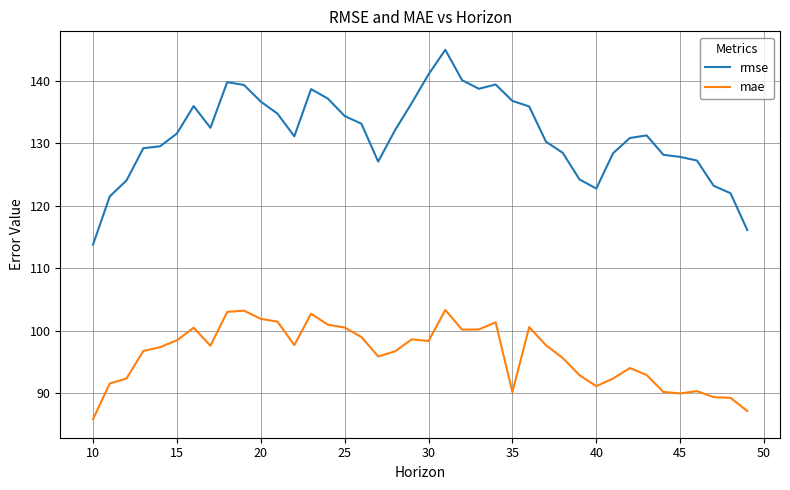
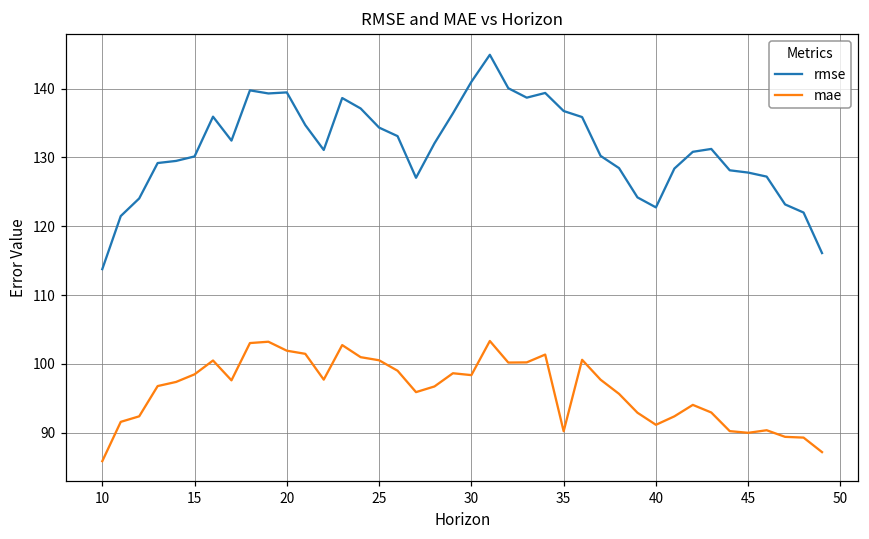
  {
    "rmse": {
      "10": 114,
-     "15": 132,
-     "20": 137,
+     "15": 130,
+     "20": 139,
      "25": 134,
      "30": 141,
      "35": 137,
      "40": 123,
      "45": 128
    },
    "mae": {
      "10": 86,
      "15": 98,
      "20": 102,
      "25": 101,
      "30": 98,
      "35": 90,
      "40": 91,
      "45": 90
    }
  }
